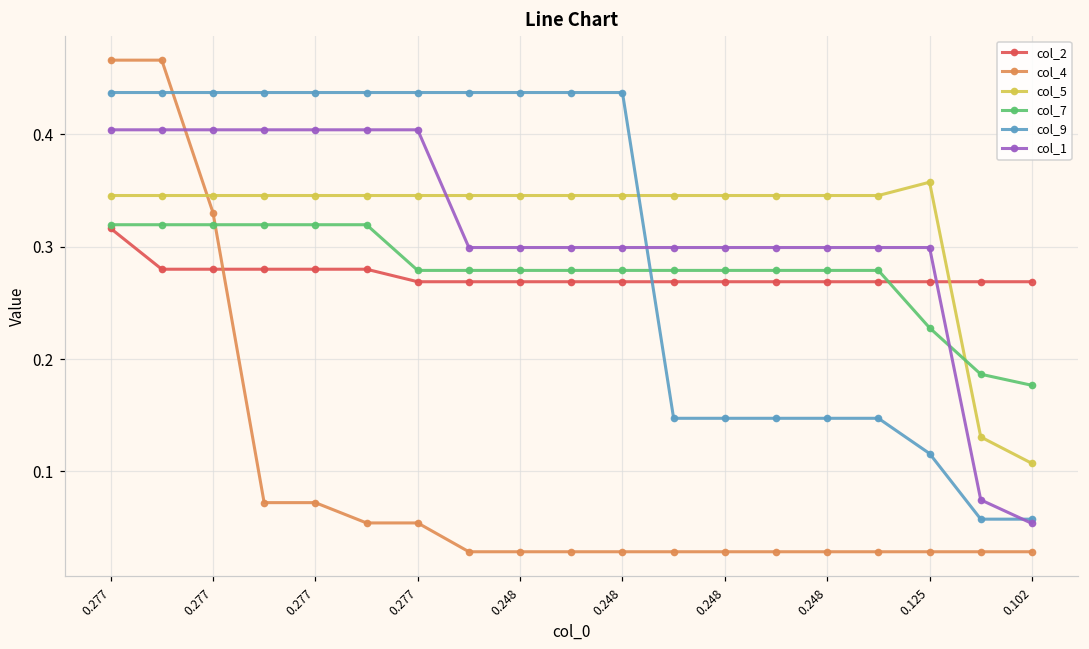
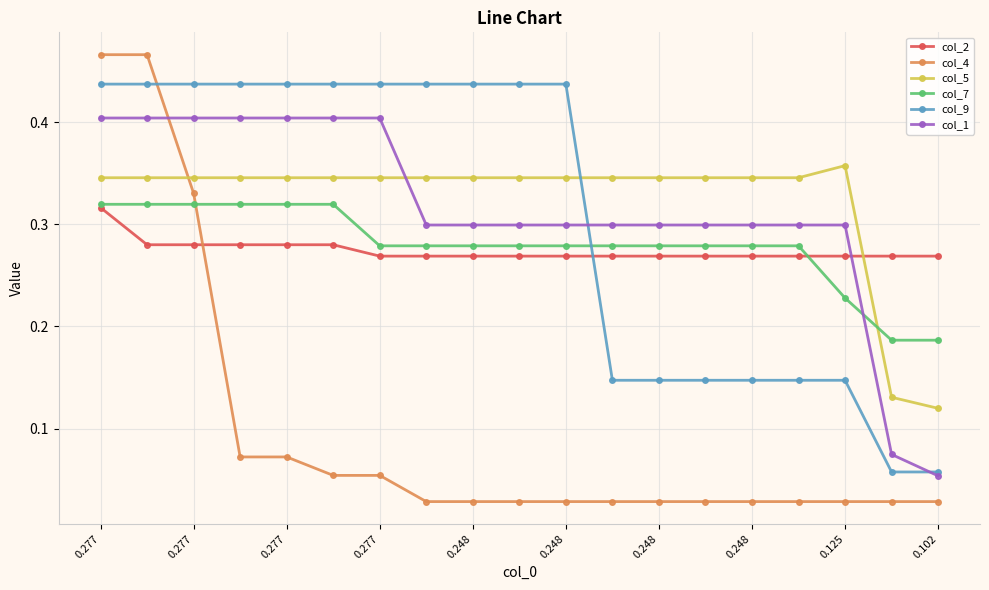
  {
    "col_5": {
      "0.125": 0.357,
-     "0.102": 0.107
+     "0.102": 0.120
    },
    "col_7": {
      "0.125": 0.228,
-     "0.102": 0.177
+     "0.102": 0.187
    },
    "col_9": {
-     "0.125": 0.116,
+     "0.125": 0.147,
      "0.102": 0.057
    },
    "col_1": {
      "0.125": 0.299,
      "0.102": 0.054
    }
  }
